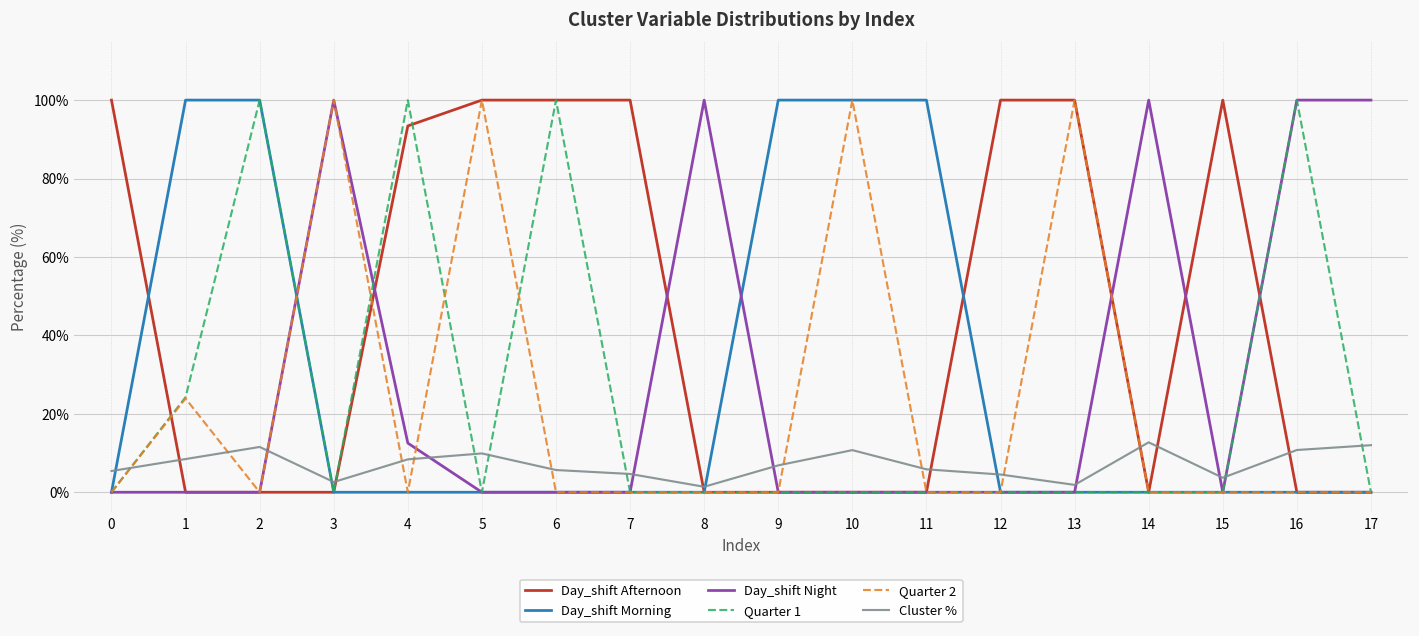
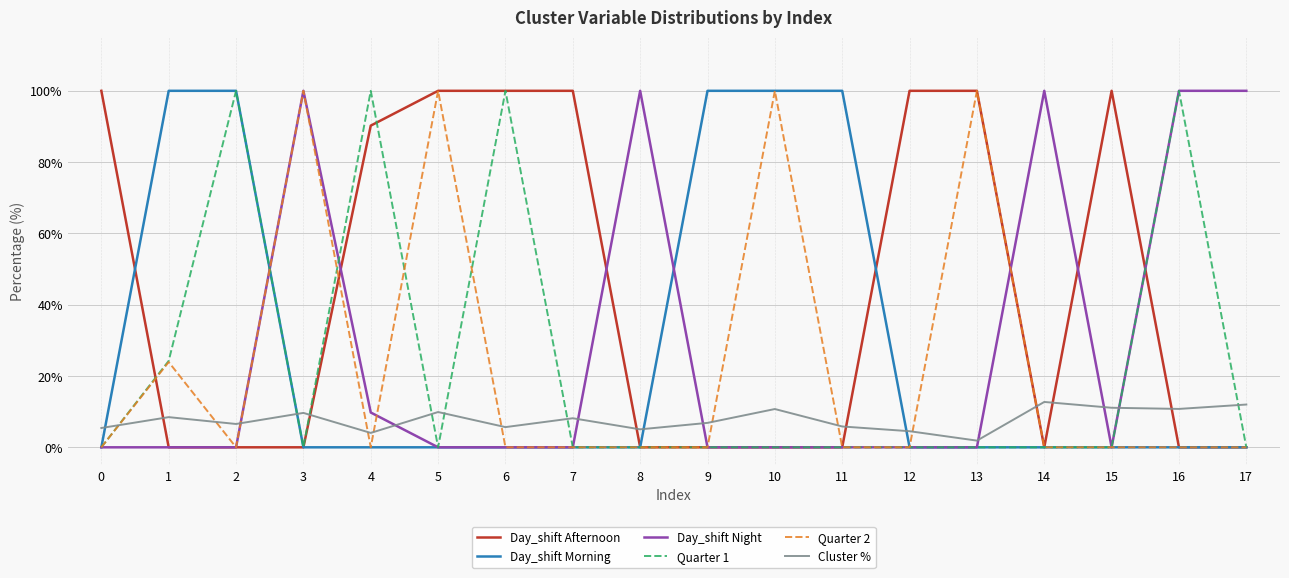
  {
    "Day_shift Afternoon": {
      "0": "100%",
-     "4": "93%",
+     "4": "90%",
      "7": "100%",
      "12": "100%",
      "15": "100%"
    },
    "Day_shift Morning": {
      "1": "100%",
      "9": "100%",
      "11": "100%"
    },
    "Day_shift Night": {
-     "4": "13%",
+     "4": "10%",
      "8": "100%",
      "14": "100%",
      "17": "100%"
    },
    "Quarter 1": {
      "4": "100%"
    },
    "Cluster %": {
      "0": "5%",
      "1": "8%",
-     "2": "12%",
-     "3": "3%",
-     "4": "8%",
+     "2": "7%",
+     "3": "10%",
+     "4": "4%",
      "5": "10%",
      "6": "6%",
-     "7": "5%",
-     "8": "1%",
+     "7": "8%",
+     "8": "5%",
      "9": "7%",
      "10": "11%",
      "11": "6%",
      "12": "5%",
      "13": "2%",
      "14": "13%",
-     "15": "4%",
+     "15": "11%",
      "16": "11%",
      "17": "12%"
    }
  }
